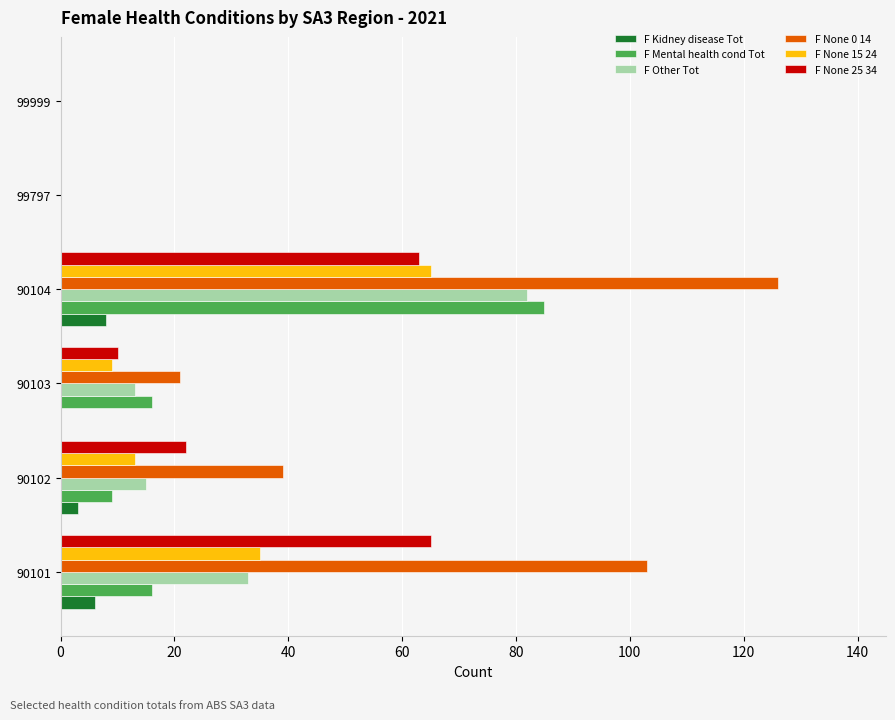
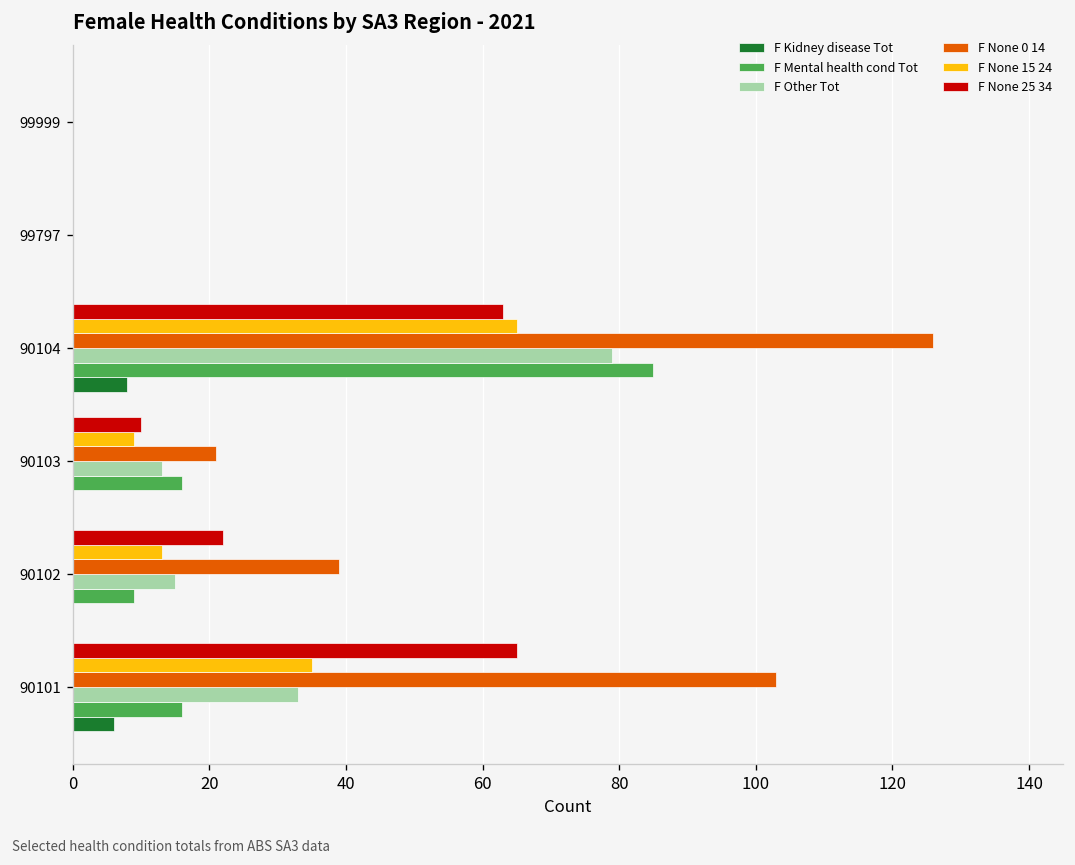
  {
    "F Kidney disease Tot": {
      "99999": 0,
      "99797": 0,
      "90104": 8,
      "90103": 0,
-     "90102": 3,
+     "90102": 0,
      "90101": 6
    },
    "F Mental health cond Tot": {
      "99999": 0,
      "99797": 0,
      "90104": 85,
      "90103": 16,
      "90102": 9,
      "90101": 16
    },
    "F Other Tot": {
      "99999": 0,
      "99797": 0,
-     "90104": 82,
+     "90104": 79,
      "90103": 13,
      "90102": 15,
      "90101": 33
    },
    "F None 0 14": {
      "99999": 0,
      "99797": 0,
      "90104": 126,
      "90103": 21,
      "90102": 39,
      "90101": 103
    },
    "F None 15 24": {
      "99999": 0,
      "99797": 0,
      "90104": 65,
      "90103": 9,
      "90102": 13,
      "90101": 35
    },
    "F None 25 34": {
      "99999": 0,
      "99797": 0,
      "90104": 63,
      "90103": 10,
      "90102": 22,
      "90101": 65
    }
  }
